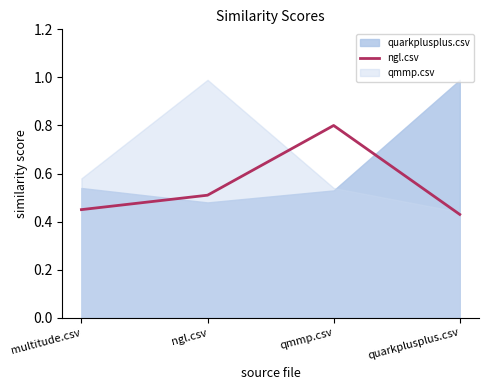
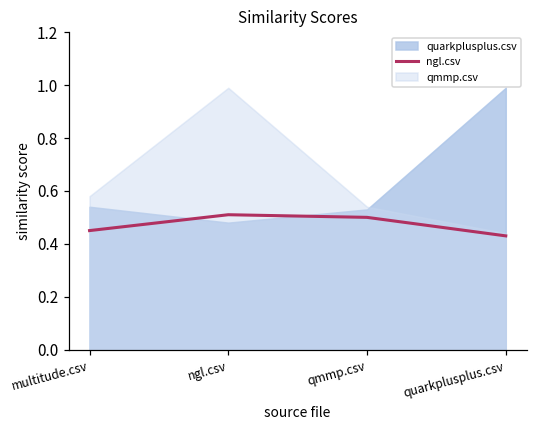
  {
    "ngl.csv": {
      "multitude.csv": 0.45,
      "ngl.csv": 0.5,
-     "qmmp.csv": 0.8
+     "qmmp.csv": 0.5
    }
  }
